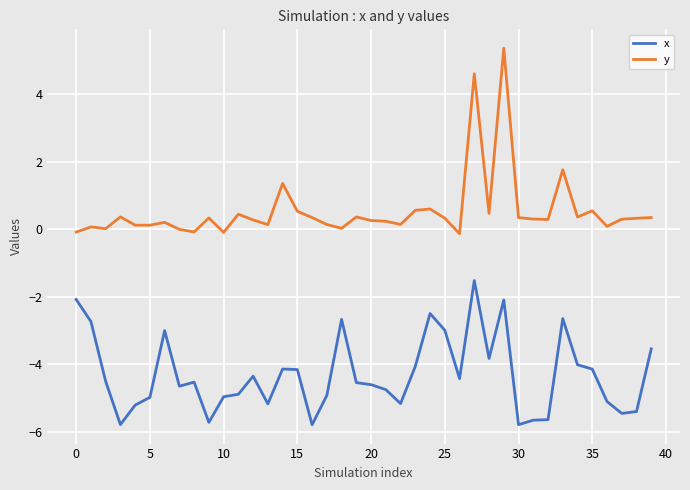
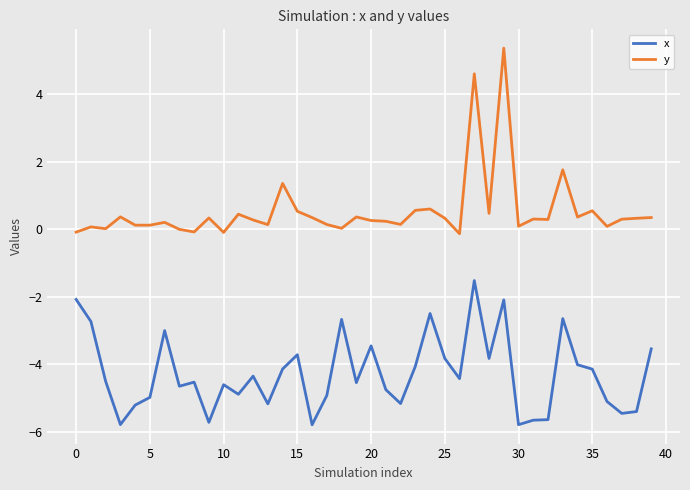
  {
    "x": {
      "0": -2.1,
      "5": -5.0,
-     "10": -5.0,
-     "15": -4.2,
-     "20": -4.6,
-     "25": -3.0,
+     "10": -4.6,
+     "15": -3.7,
+     "20": -3.5,
+     "25": -3.8,
      "30": -5.8,
      "35": -4.1
    },
    "y": {
      "0": -0.1,
      "5": 0.1,
      "10": -0.1,
      "15": 0.5,
      "20": 0.3,
      "25": 0.3,
-     "30": 0.3,
+     "30": 0.1,
      "35": 0.5
    }
  }
